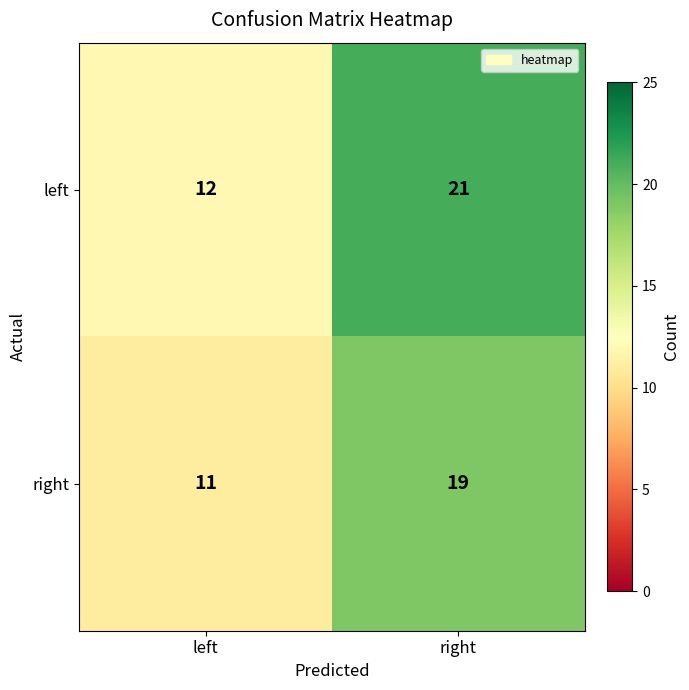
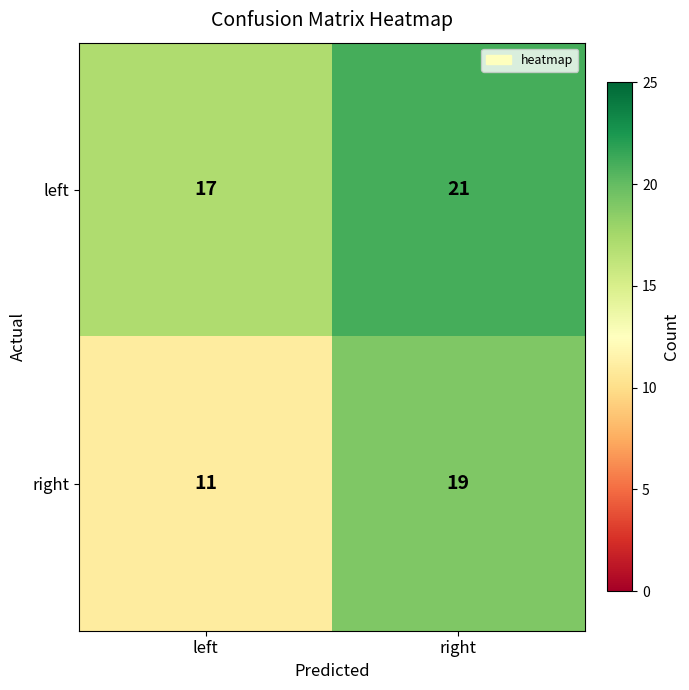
  {
    "left": {
-     "left": 12,
+     "left": 17,
      "right": 21
    },
    "right": {
      "left": 11,
      "right": 19
    }
  }
